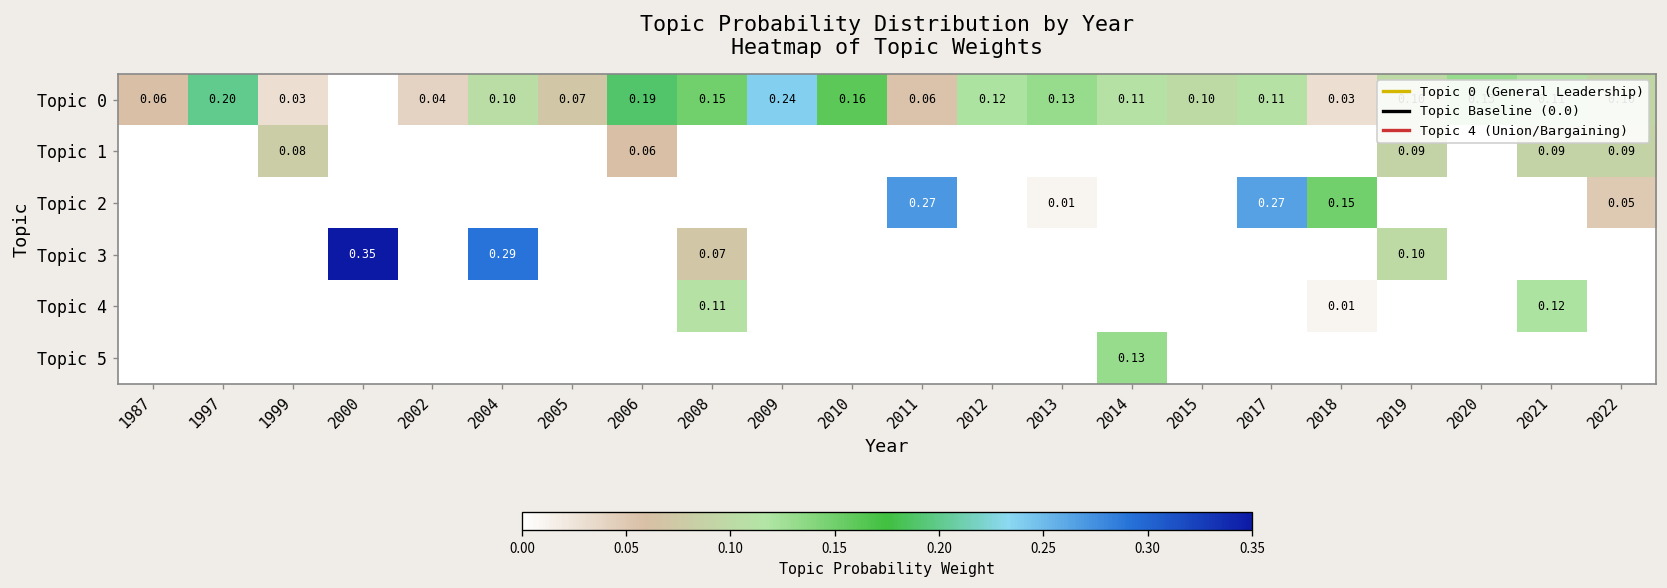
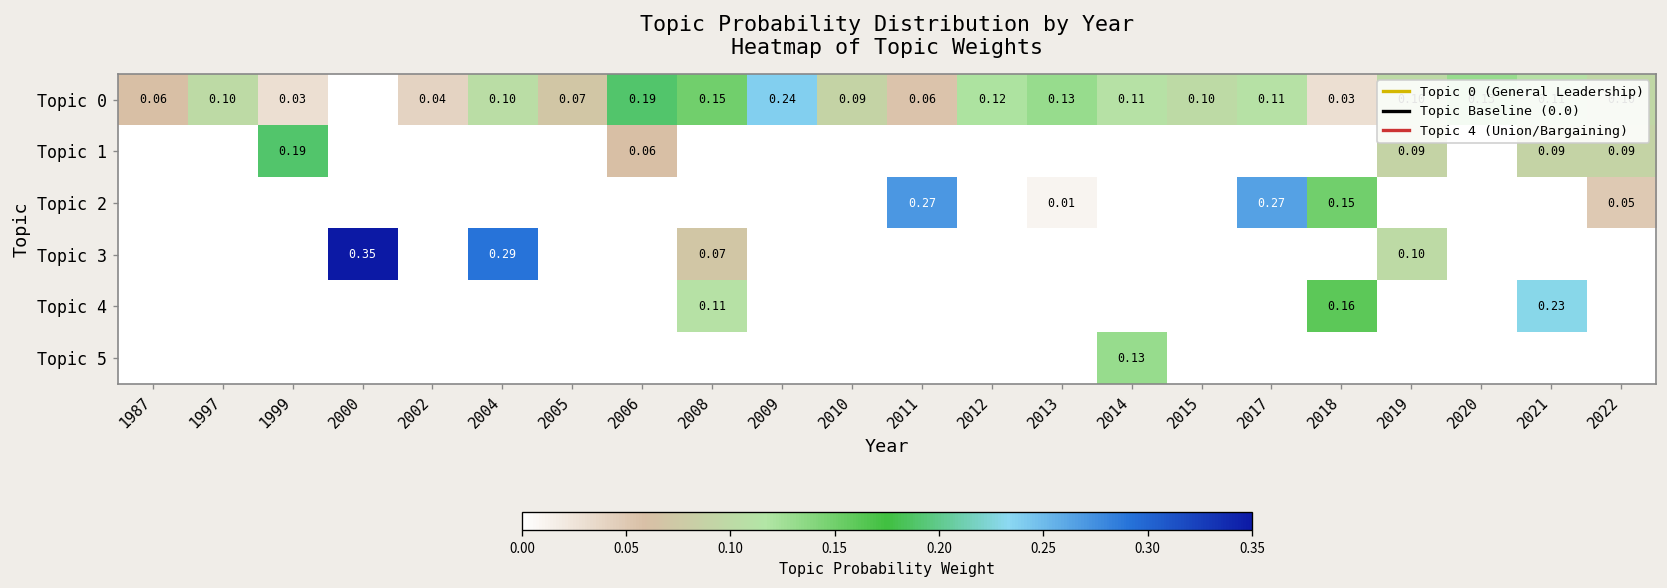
  {
    "Topic 0": {
      "1987": 0.06,
-     "1997": 0.20,
+     "1997": 0.10,
      "1999": 0.03,
      "2002": 0.04,
      "2004": 0.10,
      "2005": 0.07,
      "2006": 0.19,
      "2008": 0.15,
      "2009": 0.24,
-     "2010": 0.16,
+     "2010": 0.09,
      "2011": 0.06,
      "2012": 0.12,
      "2013": 0.13,
      "2014": 0.11,
      "2015": 0.10,
      "2017": 0.11,
      "2018": 0.03
    },
    "Topic 1": {
-     "1999": 0.08,
+     "1999": 0.19,
      "2006": 0.06,
      "2019": 0.09,
      "2021": 0.09,
      "2022": 0.09
    },
    "Topic 2": {
      "2011": 0.27,
      "2013": 0.01,
      "2017": 0.27,
      "2018": 0.15,
      "2022": 0.05
    },
    "Topic 3": {
      "2000": 0.35,
      "2004": 0.29,
      "2008": 0.07,
      "2019": 0.10
    },
    "Topic 4": {
      "2008": 0.11,
-     "2018": 0.01,
-     "2021": 0.12
+     "2018": 0.16,
+     "2021": 0.23
    },
    "Topic 5": {
      "2014": 0.13
    }
  }
